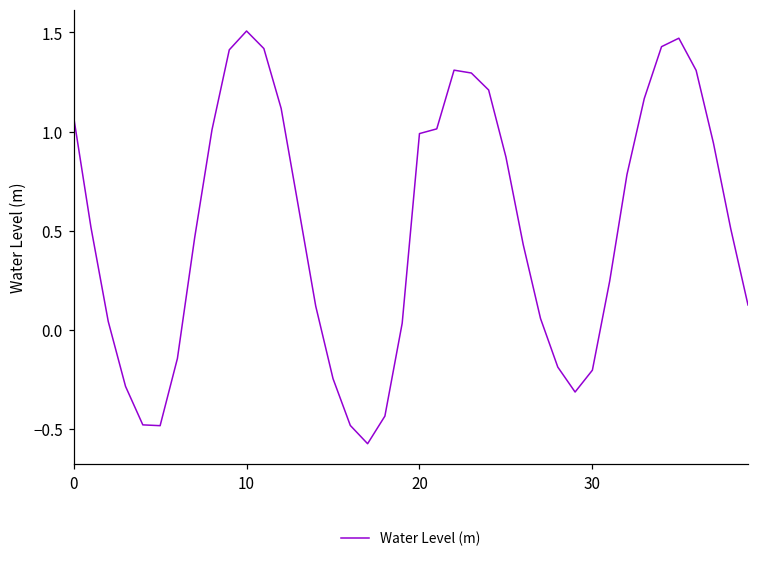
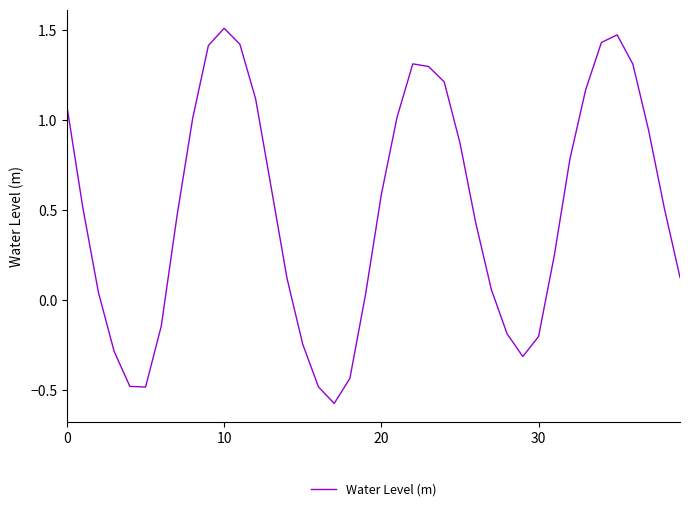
  {
    "0": 1.07,
    "10": 1.51,
-   "20": 0.99,
+   "20": 0.59,
    "30": -0.20
  }
